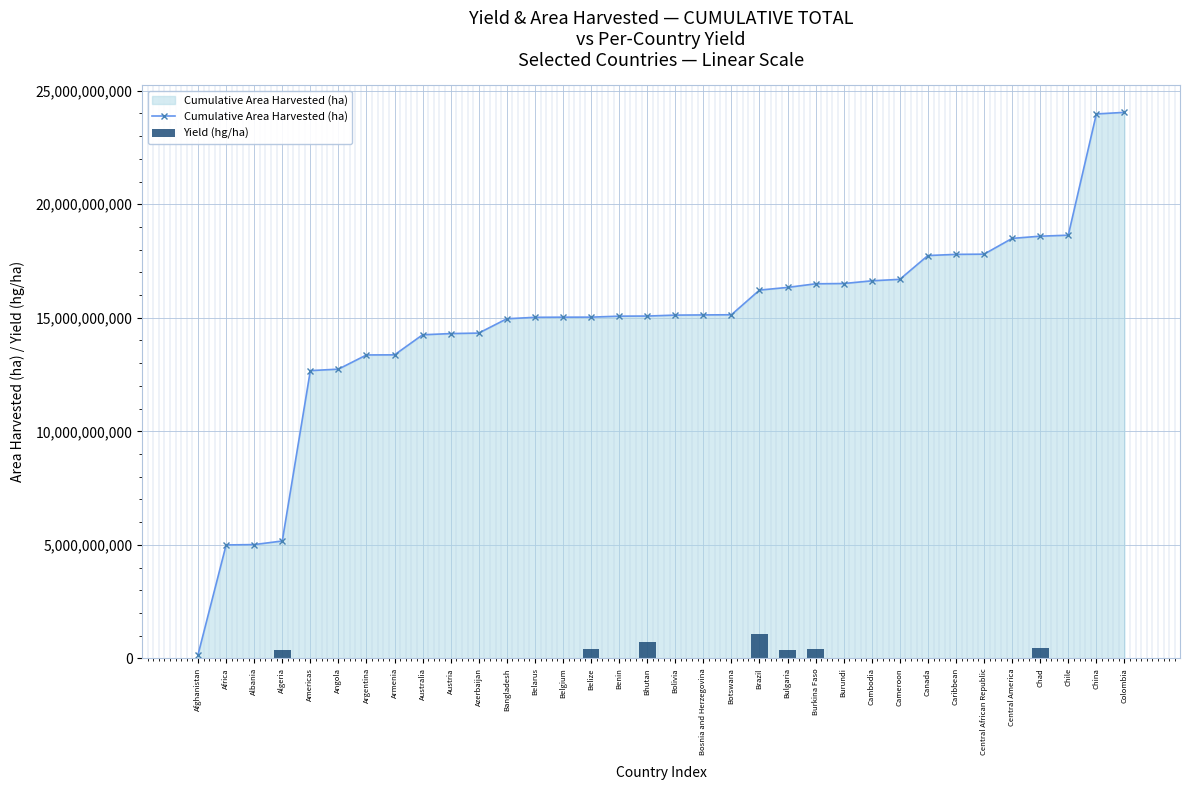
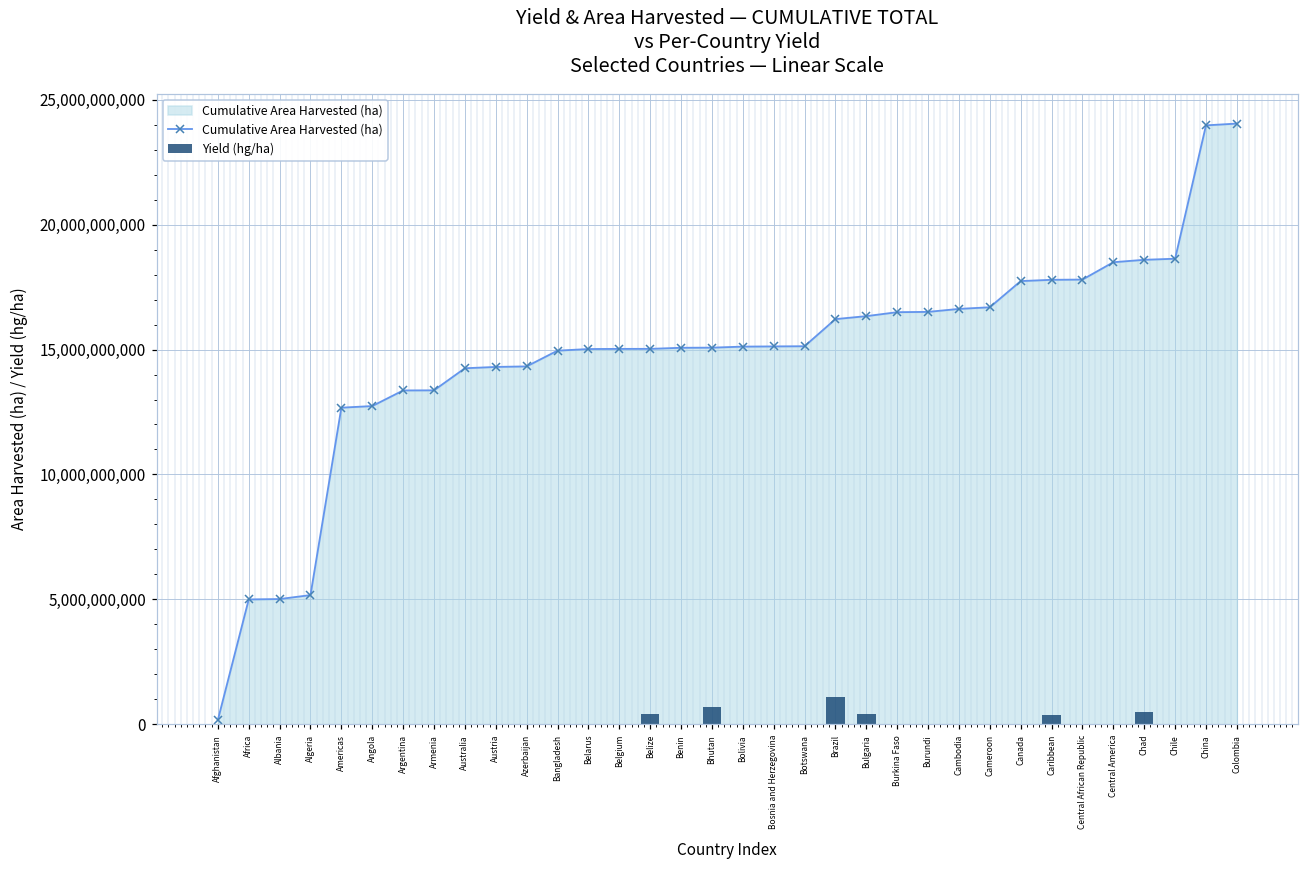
  {
    "Yield (hg/ha)": {
-     "Algeria": "400,000,000",
+     "Algeria": "0",
      "Belize": "400,000,000",
      "Bhutan": "700,000,000",
      "Brazil": "1,100,000,000",
      "Bulgaria": "400,000,000",
-     "Burkina Faso": "400,000,000",
-     "Caribbean": "0",
+     "Burkina Faso": "0",
+     "Caribbean": "400,000,000",
      "Chad": "500,000,000"
    }
  }
